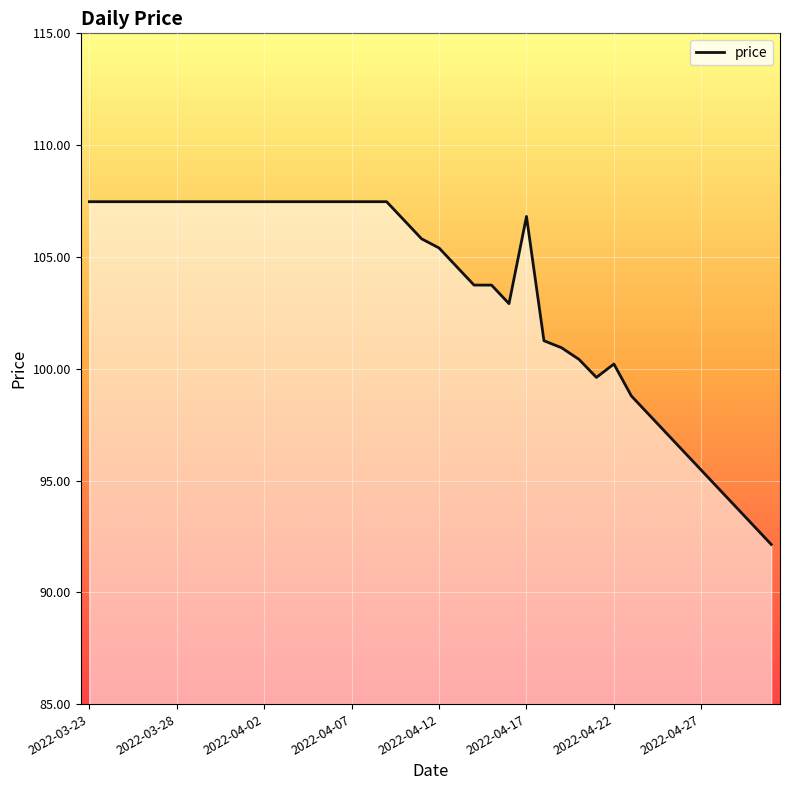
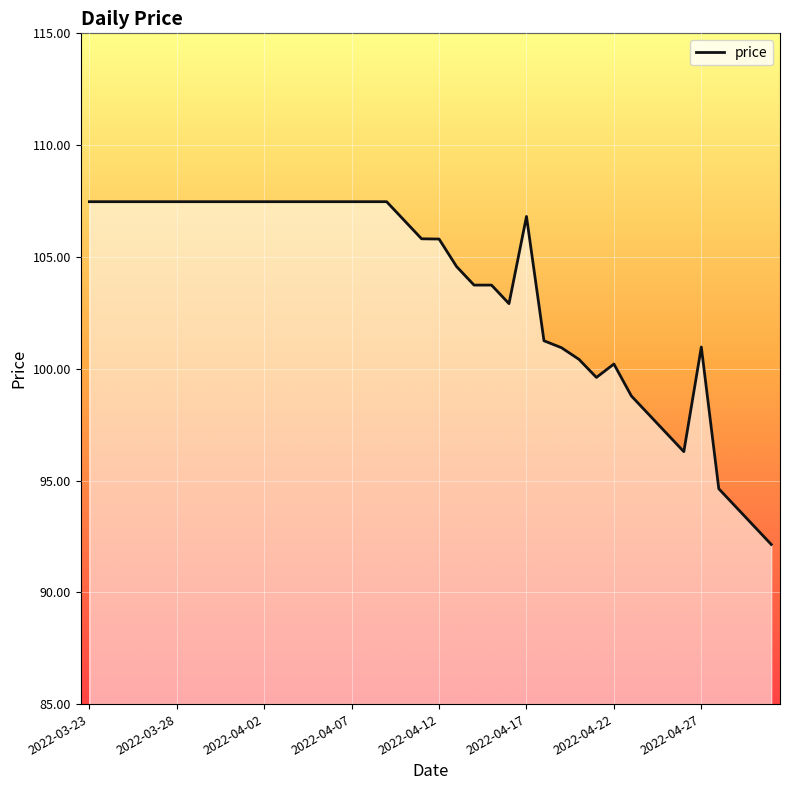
  {
    "2022-03-23": 107.5,
    "2022-03-28": 107.5,
    "2022-04-02": 107.5,
    "2022-04-07": 107.5,
-   "2022-04-12": 105.4,
+   "2022-04-12": 105.8,
    "2022-04-17": 106.8,
    "2022-04-22": 100.2,
-   "2022-04-27": 95.5
+   "2022-04-27": 101.0
  }
